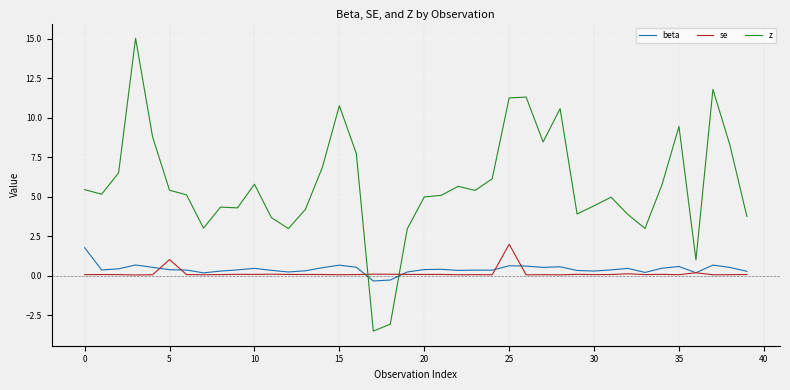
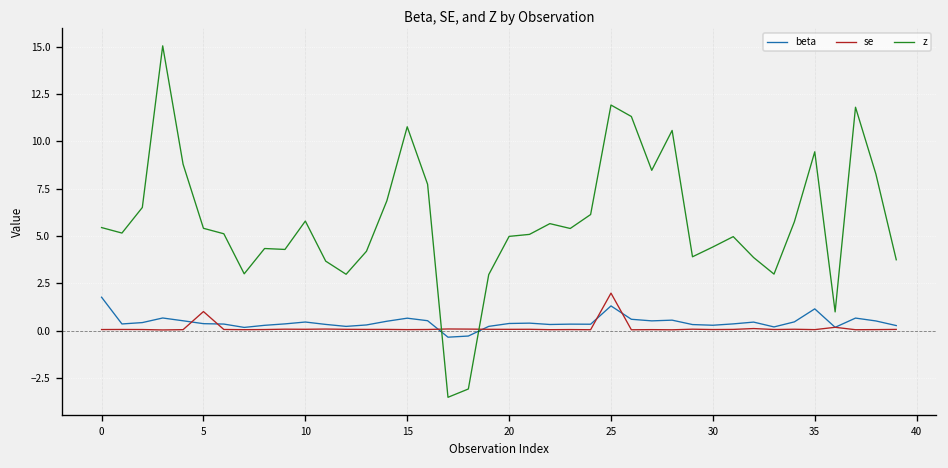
  {
    "beta": {
      "0": 1.8,
      "5": 0.4,
      "10": 0.5,
      "15": 0.7,
      "20": 0.4,
-     "25": 0.6,
+     "25": 1.3,
      "30": 0.3,
-     "35": 0.6
+     "35": 1.2
    },
    "se": {
      "0": 0.1,
      "5": 1.0,
      "10": 0.1,
      "15": 0.1,
      "20": 0.1,
      "25": 2.0,
      "30": 0.1,
      "35": 0.1
    },
    "z": {
      "0": 5.4,
      "5": 5.4,
      "10": 5.8,
      "15": 10.8,
      "20": 5.0,
-     "25": 11.3,
+     "25": 11.9,
      "30": 4.4,
      "35": 9.4
    }
  }
